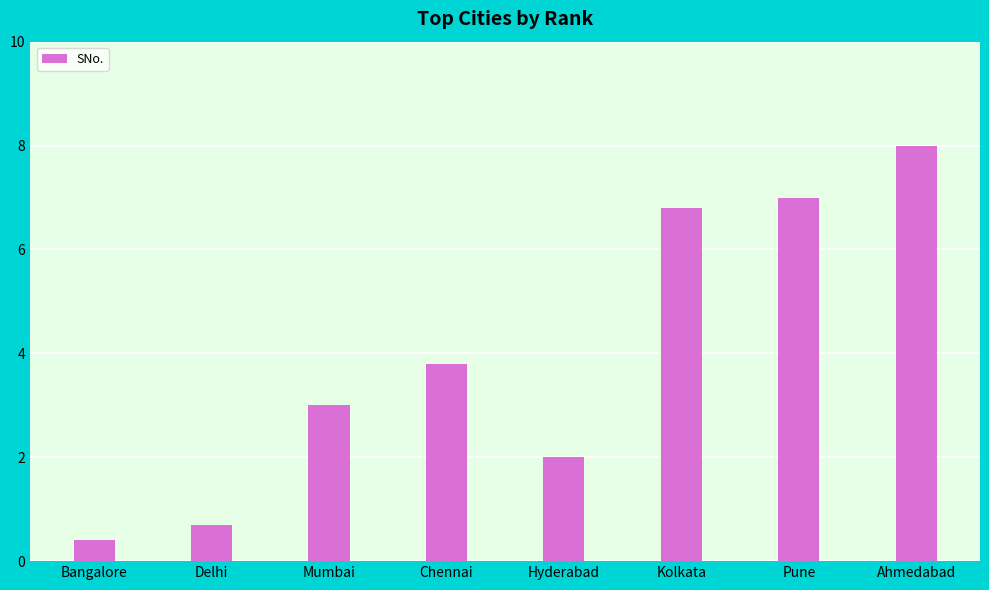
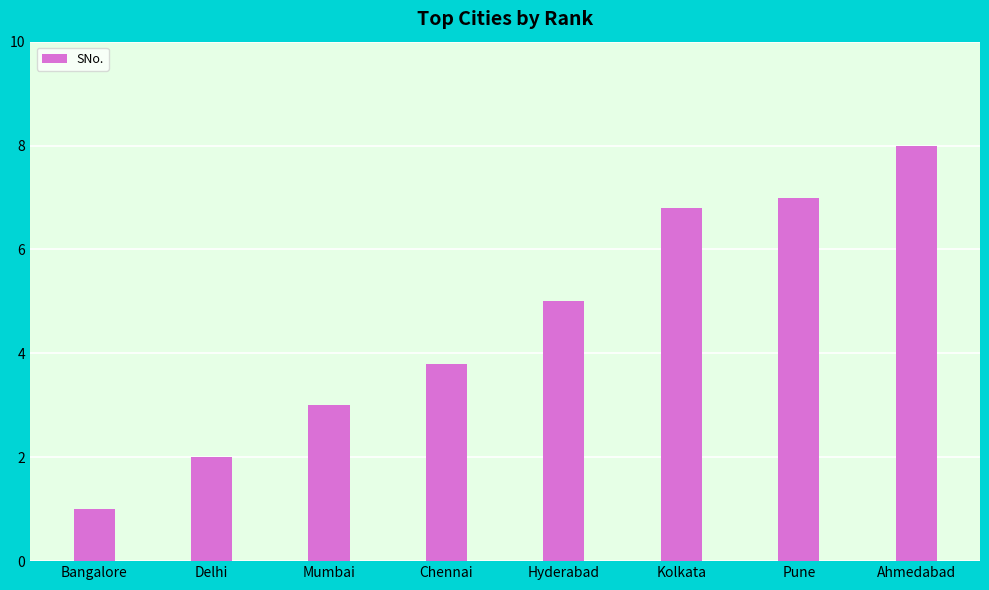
  {
-   "Bangalore": 0.4,
-   "Delhi": 0.7,
+   "Bangalore": 1.0,
+   "Delhi": 2.0,
    "Mumbai": 3.0,
    "Chennai": 3.8,
-   "Hyderabad": 2,
+   "Hyderabad": 5,
    "Kolkata": 6.8,
    "Pune": 7.0,
    "Ahmedabad": 8.0
  }
